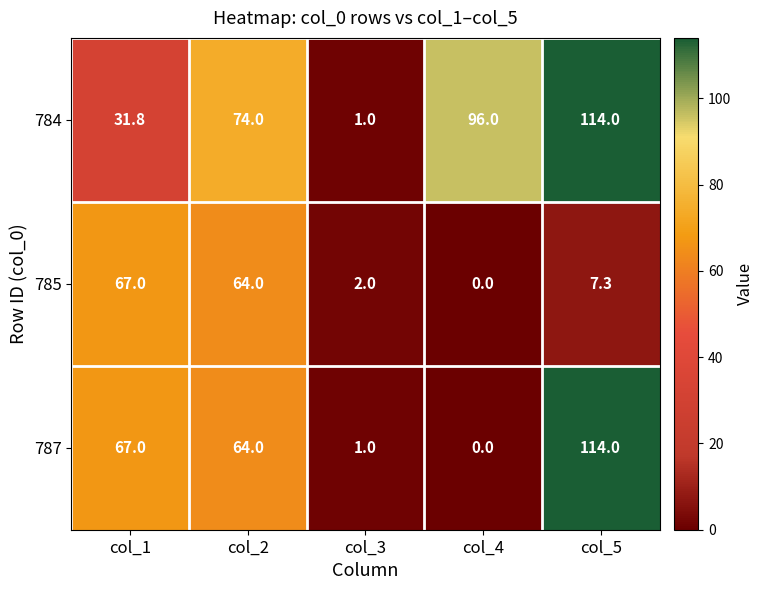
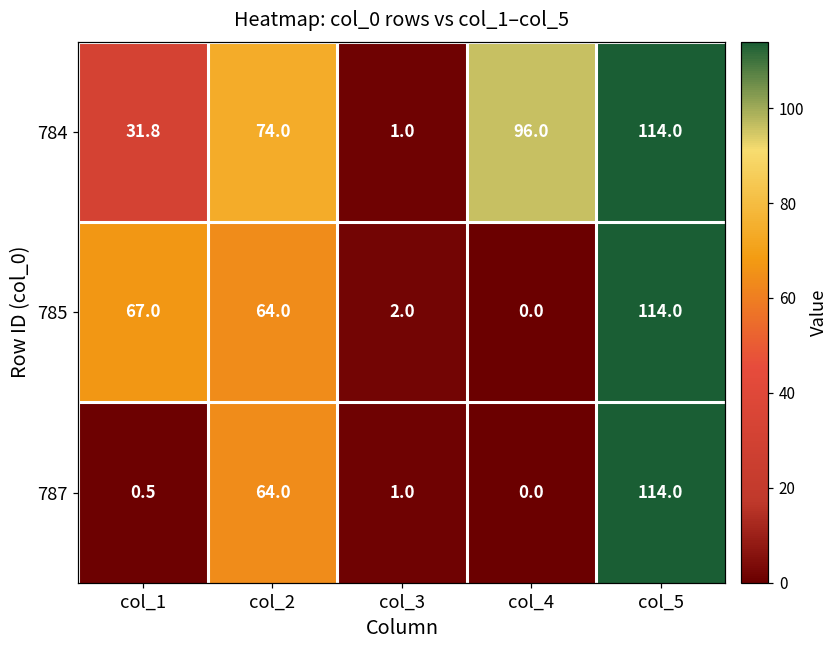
  {
    "784": {
      "col_1": 31.8,
      "col_2": 74.0,
      "col_3": 1.0,
      "col_4": 96.0,
      "col_5": 114.0
    },
    "785": {
      "col_1": 67.0,
      "col_2": 64.0,
      "col_3": 2.0,
      "col_4": 0.0,
-     "col_5": 7.3
+     "col_5": 114.0
    },
    "787": {
-     "col_1": 67.0,
+     "col_1": 0.5,
      "col_2": 64.0,
      "col_3": 1.0,
      "col_4": 0.0,
      "col_5": 114.0
    }
  }
